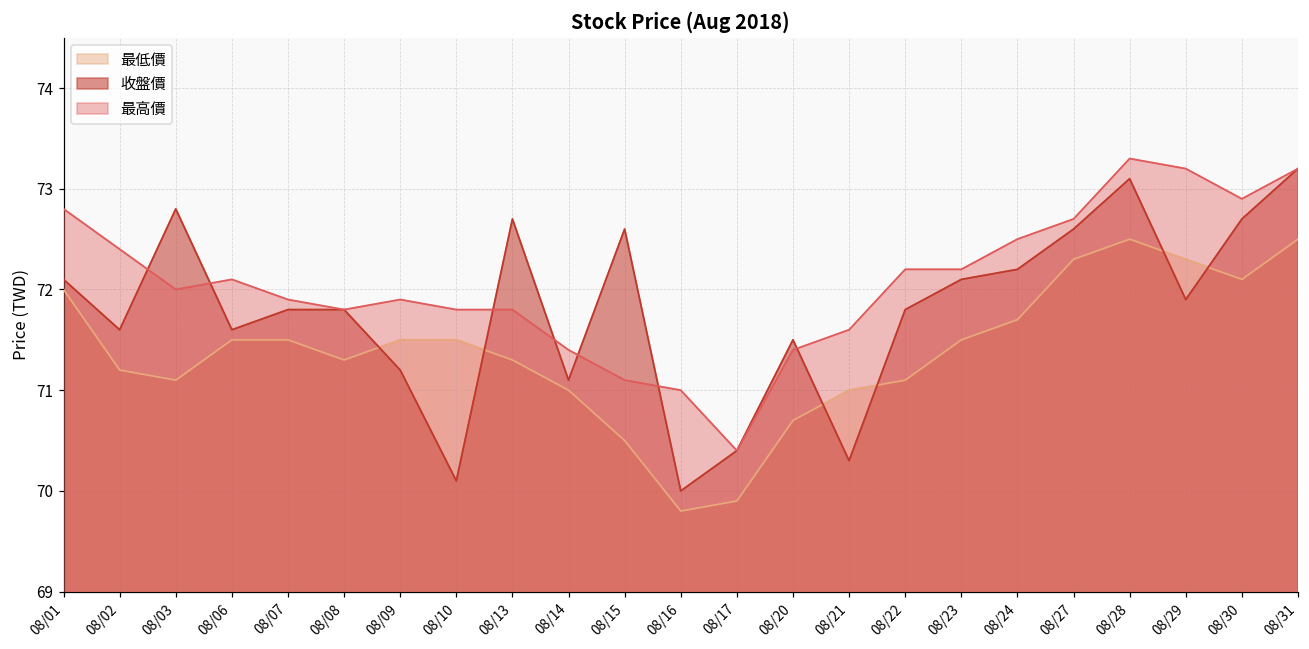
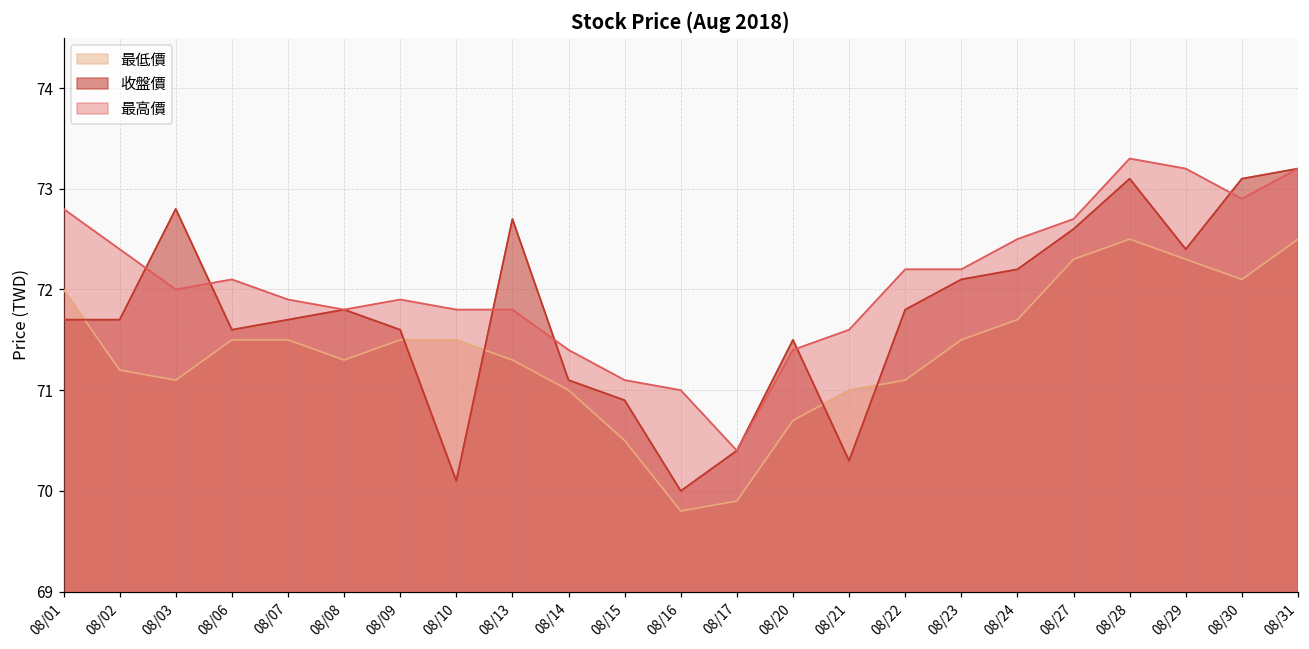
  {
    "收盤價": {
-     "08/01": 72.1,
-     "08/02": 71.6,
+     "08/01": 71.7,
+     "08/02": 71.7,
      "08/03": 72.8,
      "08/06": 71.6,
-     "08/07": 71.8,
-     "08/09": 71.2,
+     "08/07": 71.7,
+     "08/09": 71.6,
      "08/10": 70.1,
      "08/13": 72.7,
      "08/14": 71.1,
-     "08/15": 72.6,
+     "08/15": 70.9,
      "08/16": 70.0,
      "08/20": 71.5,
      "08/21": 70.3,
      "08/22": 71.8,
      "08/23": 72.1,
      "08/24": 72.2,
      "08/27": 72.6,
      "08/28": 73.1,
-     "08/29": 71.9,
-     "08/30": 72.7
+     "08/29": 72.4,
+     "08/30": 73.1
    }
  }
